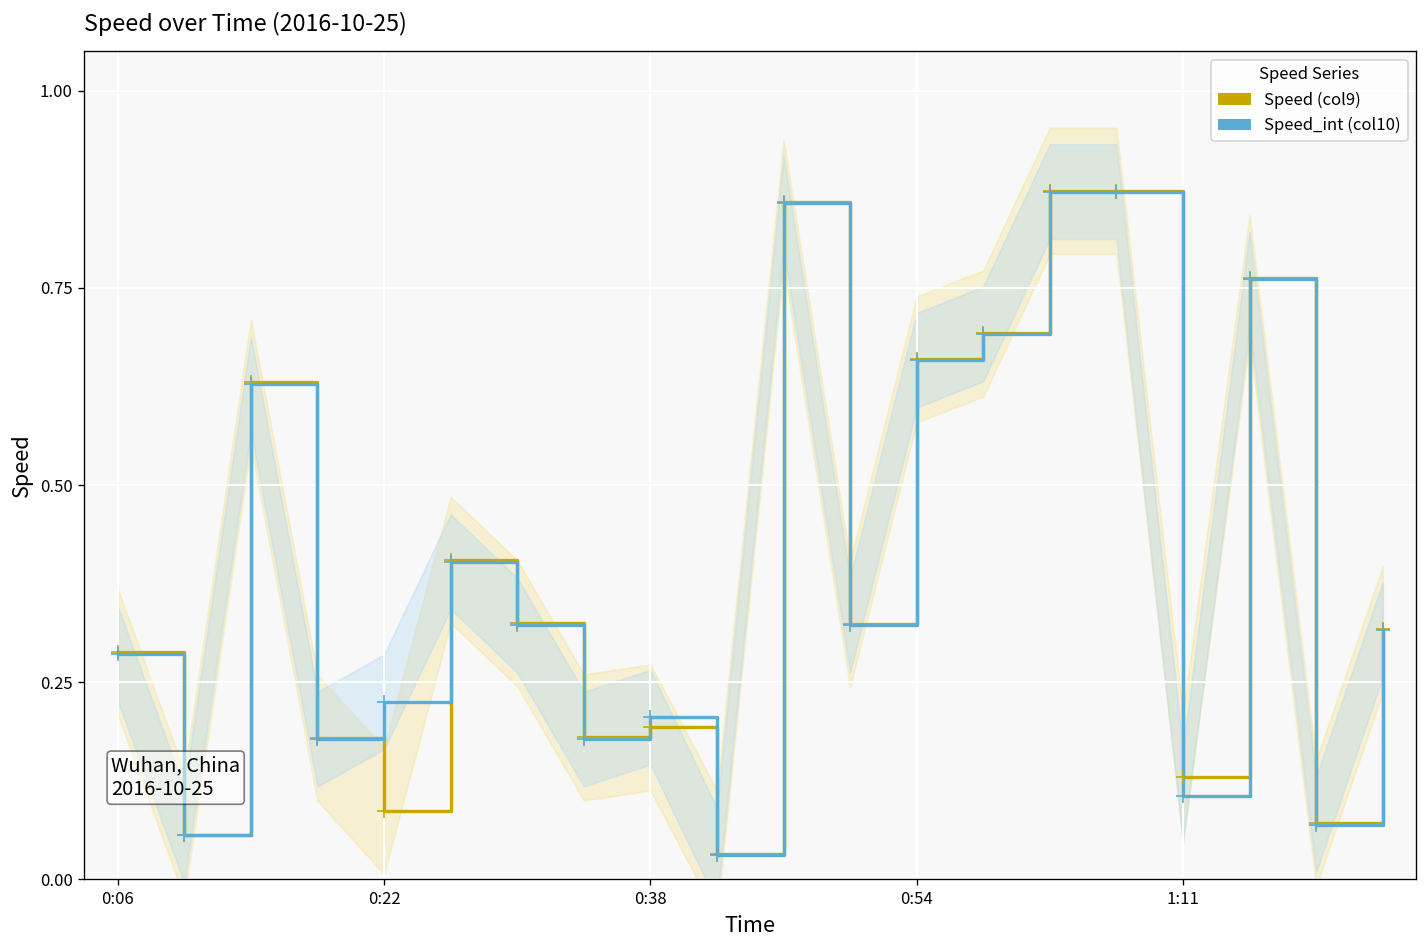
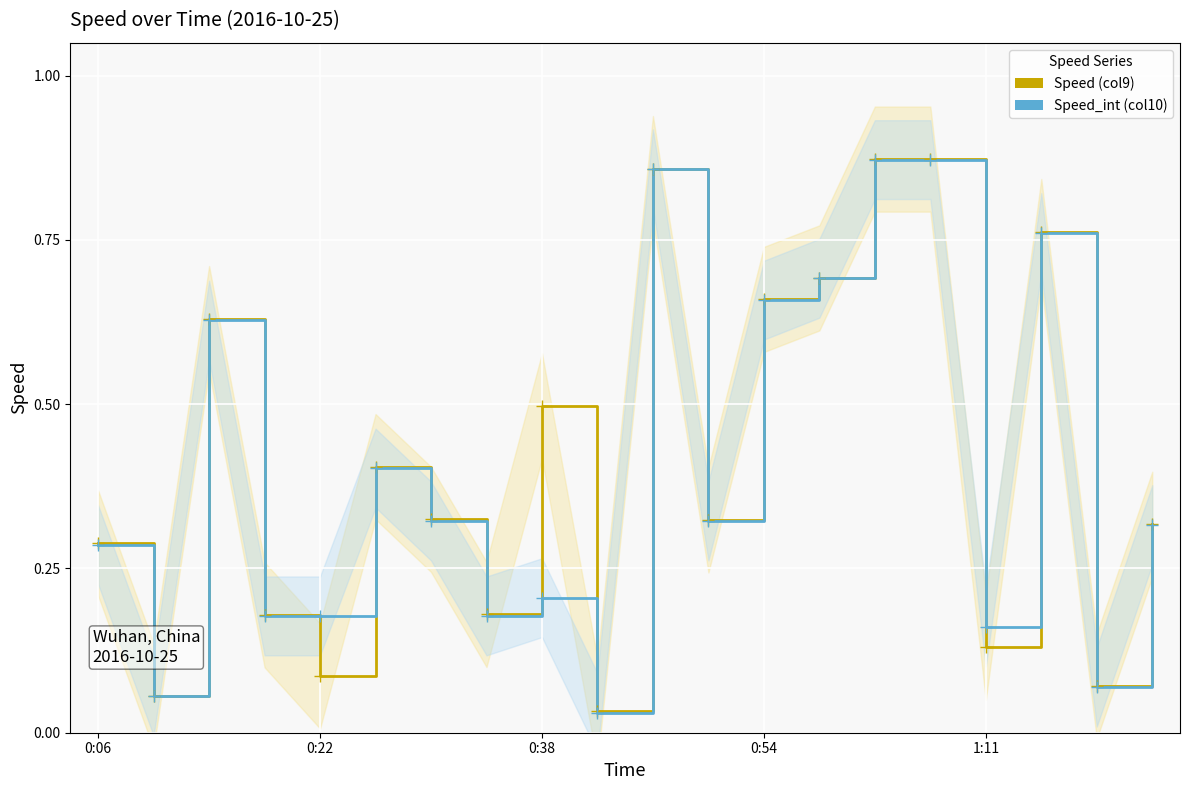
  {
    "Speed (col9)": {
      "0:22": 0.09,
-     "0:38": 0.19,
+     "0:38": 0.50,
      "1:11": 0.13
    },
    "Speed_int (col10)": {
-     "0:22": 0.23,
+     "0:22": 0.18,
      "0:38": 0.21,
-     "1:11": 0.11
+     "1:11": 0.16
    }
  }
